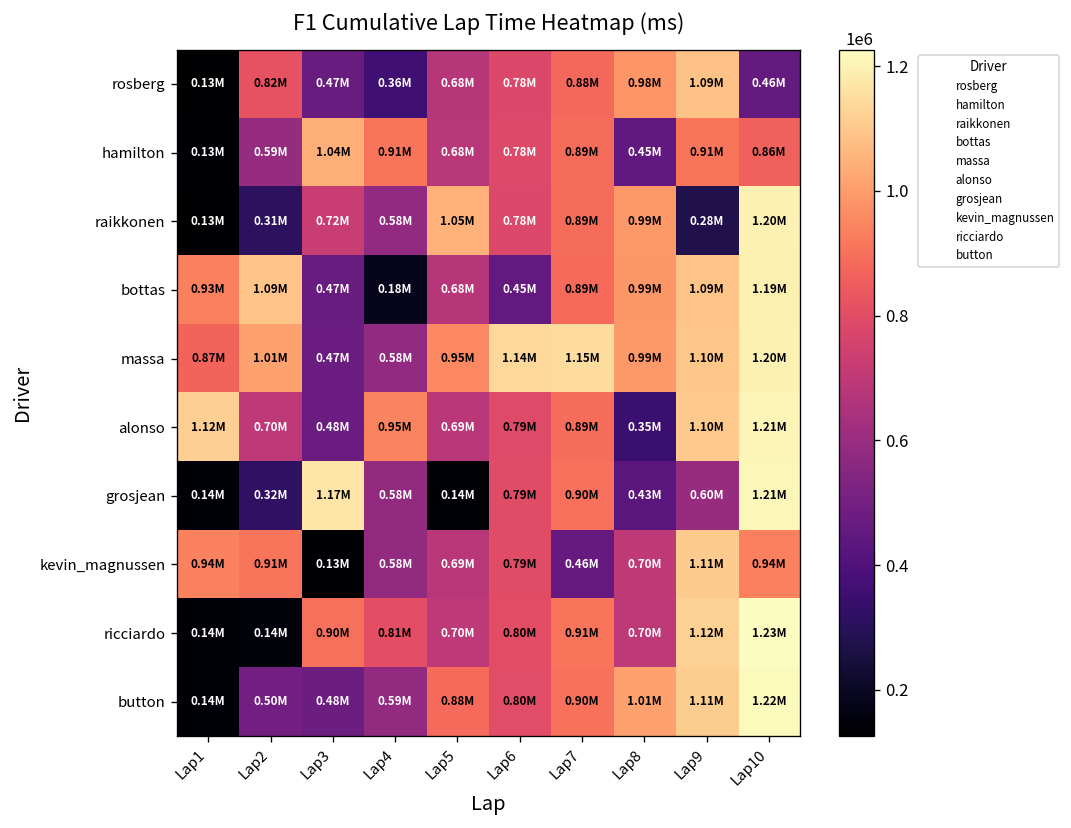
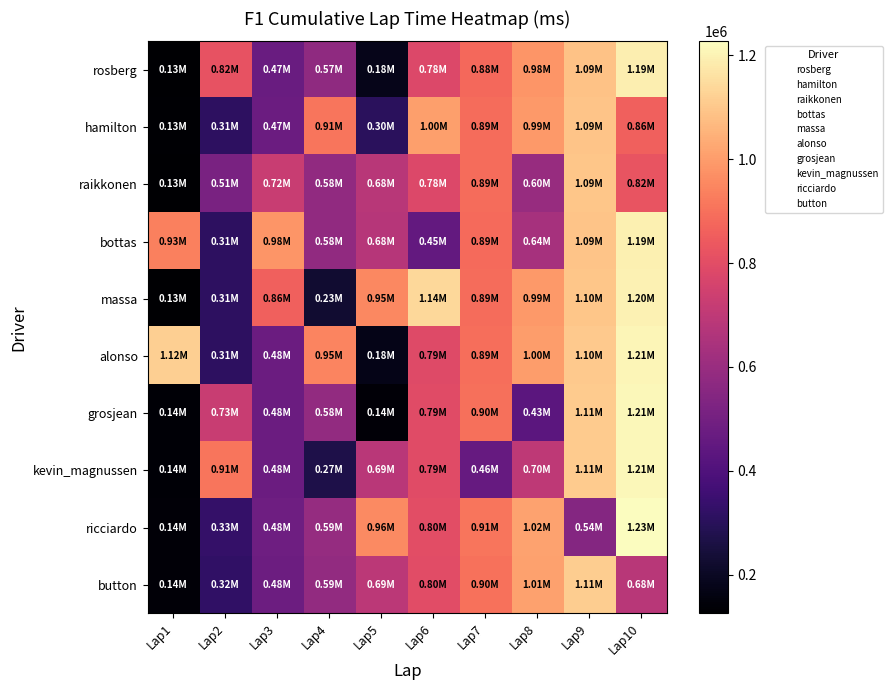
  {
    "rosberg": {
      "Lap1": "0.13M",
      "Lap2": "0.82M",
      "Lap3": "0.47M",
-     "Lap4": "0.36M",
-     "Lap5": "0.68M",
+     "Lap4": "0.57M",
+     "Lap5": "0.18M",
      "Lap6": "0.78M",
      "Lap7": "0.88M",
      "Lap8": "0.98M",
      "Lap9": "1.09M",
-     "Lap10": "0.46M"
+     "Lap10": "1.19M"
    },
    "hamilton": {
      "Lap1": "0.13M",
-     "Lap2": "0.59M",
-     "Lap3": "1.04M",
+     "Lap2": "0.31M",
+     "Lap3": "0.47M",
      "Lap4": "0.91M",
-     "Lap5": "0.68M",
-     "Lap6": "0.78M",
+     "Lap5": "0.30M",
+     "Lap6": "1.00M",
      "Lap7": "0.89M",
-     "Lap8": "0.45M",
-     "Lap9": "0.91M",
+     "Lap8": "0.99M",
+     "Lap9": "1.09M",
      "Lap10": "0.86M"
    },
    "raikkonen": {
      "Lap1": "0.13M",
-     "Lap2": "0.31M",
+     "Lap2": "0.51M",
      "Lap3": "0.72M",
      "Lap4": "0.58M",
-     "Lap5": "1.05M",
+     "Lap5": "0.68M",
      "Lap6": "0.78M",
      "Lap7": "0.89M",
-     "Lap8": "0.99M",
-     "Lap9": "0.28M",
-     "Lap10": "1.20M"
+     "Lap8": "0.60M",
+     "Lap9": "1.09M",
+     "Lap10": "0.82M"
    },
    "bottas": {
      "Lap1": "0.93M",
-     "Lap2": "1.09M",
-     "Lap3": "0.47M",
-     "Lap4": "0.18M",
+     "Lap2": "0.31M",
+     "Lap3": "0.98M",
+     "Lap4": "0.58M",
      "Lap5": "0.68M",
      "Lap6": "0.45M",
      "Lap7": "0.89M",
-     "Lap8": "0.99M",
+     "Lap8": "0.64M",
      "Lap9": "1.09M",
      "Lap10": "1.19M"
    },
    "massa": {
-     "Lap1": "0.87M",
-     "Lap2": "1.01M",
-     "Lap3": "0.47M",
-     "Lap4": "0.58M",
+     "Lap1": "0.13M",
+     "Lap2": "0.31M",
+     "Lap3": "0.86M",
+     "Lap4": "0.23M",
      "Lap5": "0.95M",
      "Lap6": "1.14M",
-     "Lap7": "1.15M",
+     "Lap7": "0.89M",
      "Lap8": "0.99M",
      "Lap9": "1.10M",
      "Lap10": "1.20M"
    },
    "alonso": {
      "Lap1": "1.12M",
-     "Lap2": "0.70M",
+     "Lap2": "0.31M",
      "Lap3": "0.48M",
      "Lap4": "0.95M",
-     "Lap5": "0.69M",
+     "Lap5": "0.18M",
      "Lap6": "0.79M",
      "Lap7": "0.89M",
-     "Lap8": "0.35M",
+     "Lap8": "1.00M",
      "Lap9": "1.10M",
      "Lap10": "1.21M"
    },
    "grosjean": {
      "Lap1": "0.14M",
-     "Lap2": "0.32M",
-     "Lap3": "1.17M",
+     "Lap2": "0.73M",
+     "Lap3": "0.48M",
      "Lap4": "0.58M",
      "Lap5": "0.14M",
      "Lap6": "0.79M",
      "Lap7": "0.90M",
      "Lap8": "0.43M",
-     "Lap9": "0.60M",
+     "Lap9": "1.11M",
      "Lap10": "1.21M"
    },
    "kevin_magnussen": {
-     "Lap1": "0.94M",
+     "Lap1": "0.14M",
      "Lap2": "0.91M",
-     "Lap3": "0.13M",
-     "Lap4": "0.58M",
+     "Lap3": "0.48M",
+     "Lap4": "0.27M",
      "Lap5": "0.69M",
      "Lap6": "0.79M",
      "Lap7": "0.46M",
      "Lap8": "0.70M",
      "Lap9": "1.11M",
-     "Lap10": "0.94M"
+     "Lap10": "1.21M"
    },
    "ricciardo": {
      "Lap1": "0.14M",
-     "Lap2": "0.14M",
-     "Lap3": "0.90M",
-     "Lap4": "0.81M",
-     "Lap5": "0.70M",
+     "Lap2": "0.33M",
+     "Lap3": "0.48M",
+     "Lap4": "0.59M",
+     "Lap5": "0.96M",
      "Lap6": "0.80M",
      "Lap7": "0.91M",
-     "Lap8": "0.70M",
-     "Lap9": "1.12M",
+     "Lap8": "1.02M",
+     "Lap9": "0.54M",
      "Lap10": "1.23M"
    },
    "button": {
      "Lap1": "0.14M",
-     "Lap2": "0.50M",
+     "Lap2": "0.32M",
      "Lap3": "0.48M",
      "Lap4": "0.59M",
-     "Lap5": "0.88M",
+     "Lap5": "0.69M",
      "Lap6": "0.80M",
      "Lap7": "0.90M",
      "Lap8": "1.01M",
      "Lap9": "1.11M",
-     "Lap10": "1.22M"
+     "Lap10": "0.68M"
    }
  }
